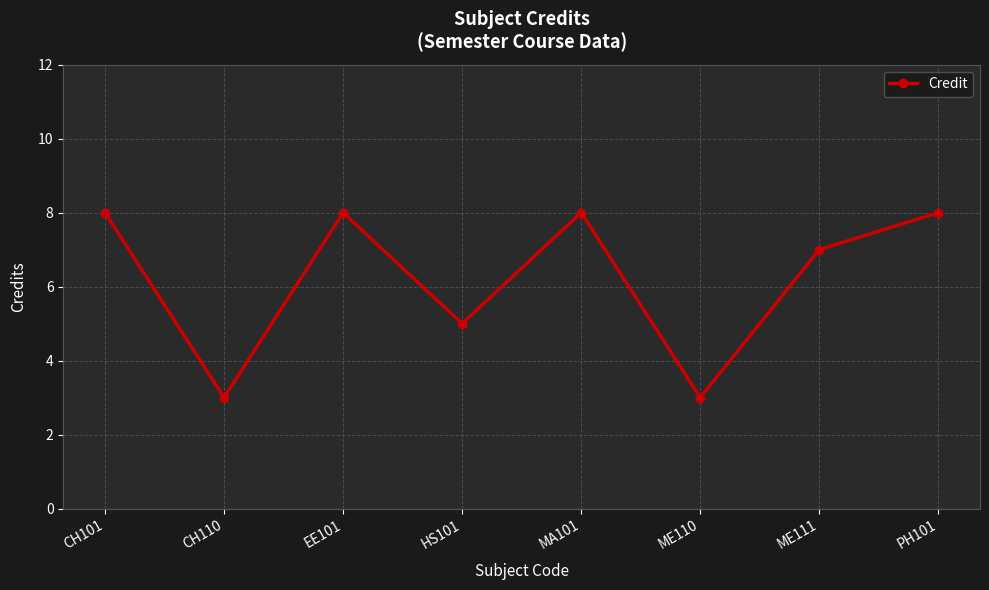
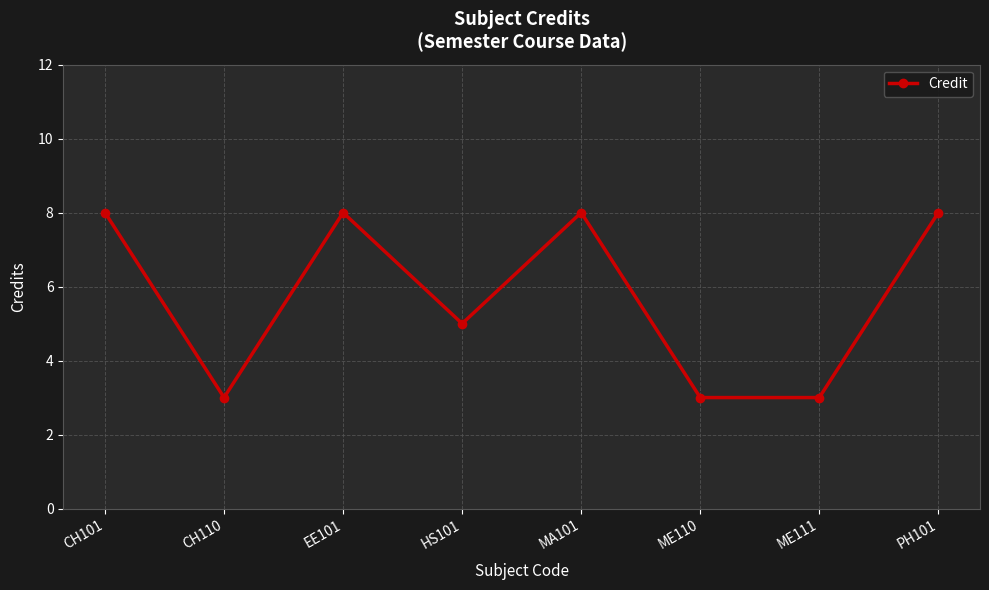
  {
    "CH101": 8,
    "CH110": 3,
    "EE101": 8,
    "HS101": 5,
    "MA101": 8,
    "ME110": 3,
-   "ME111": 7,
+   "ME111": 3,
    "PH101": 8
  }
